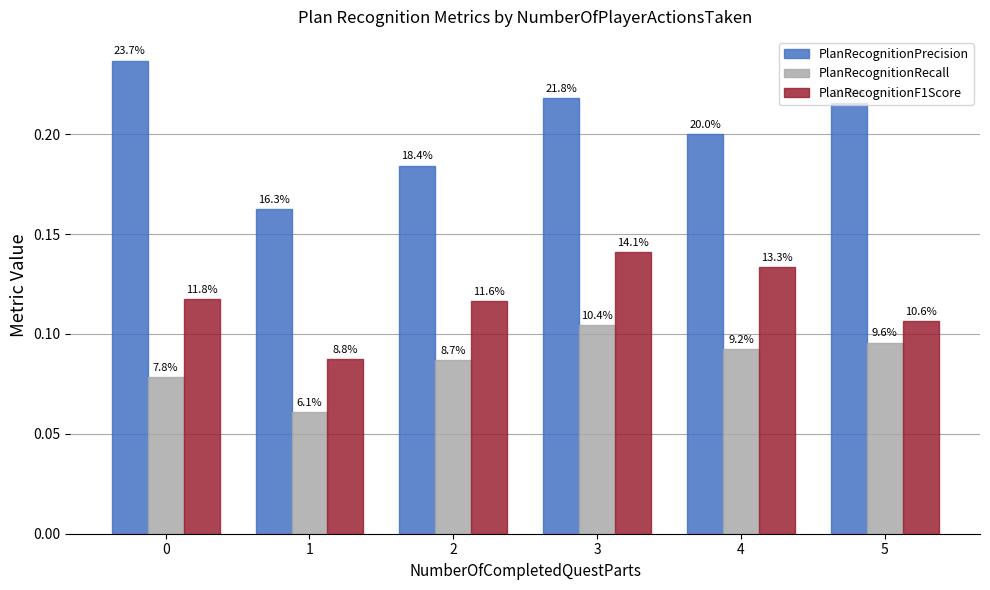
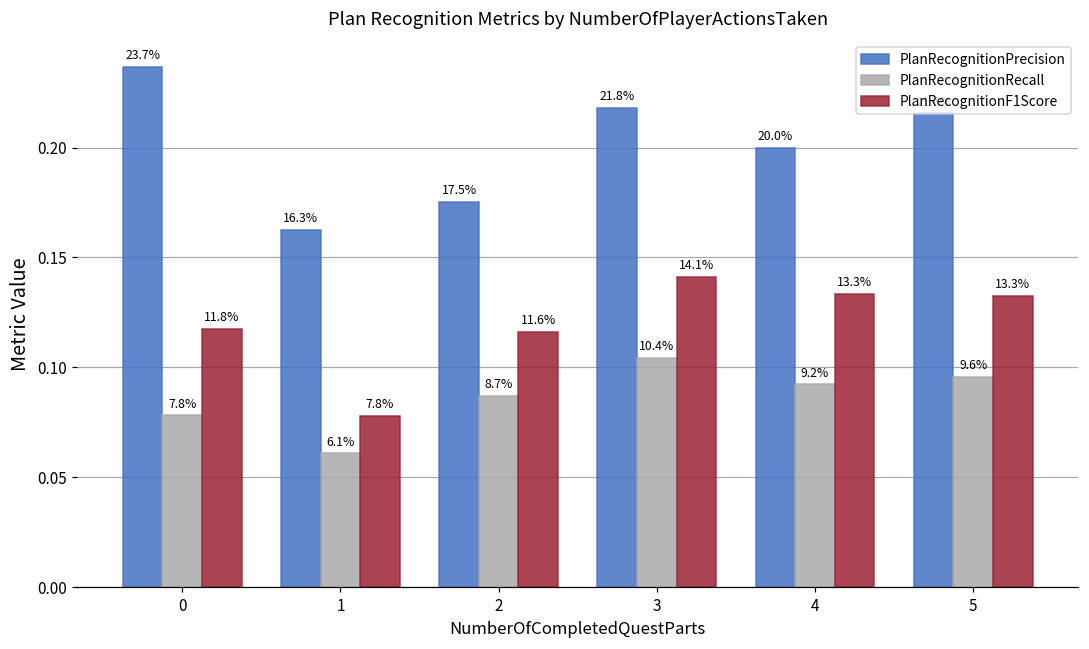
  {
    "PlanRecognitionPrecision": {
      "0": "23.7%",
      "1": "16.3%",
-     "2": "18.4%",
+     "2": "17.5%",
      "3": "21.8%",
      "4": "20.0%"
    },
    "PlanRecognitionRecall": {
      "0": "7.8%",
      "1": "6.1%",
      "2": "8.7%",
      "3": "10.4%",
      "4": "9.2%",
      "5": "9.6%"
    },
    "PlanRecognitionF1Score": {
      "0": "11.8%",
-     "1": "8.8%",
+     "1": "7.8%",
      "2": "11.6%",
      "3": "14.1%",
      "4": "13.3%",
-     "5": "10.6%"
+     "5": "13.3%"
    }
  }
